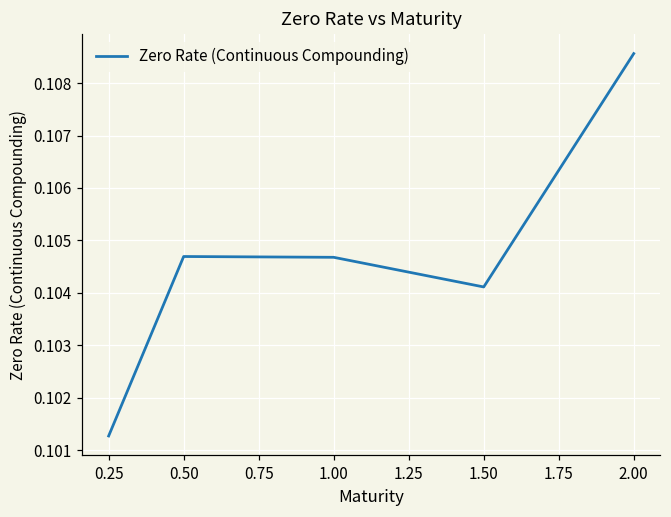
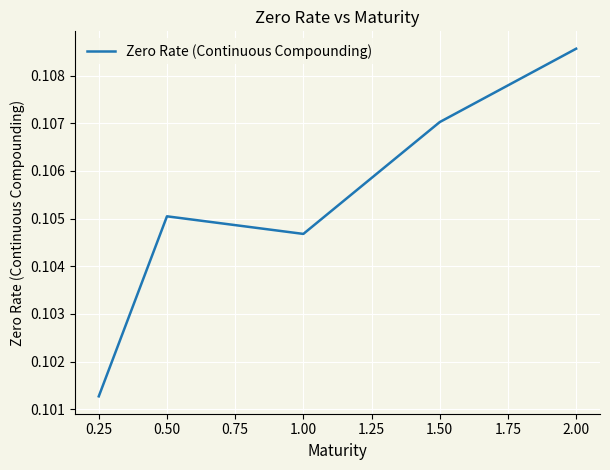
  {
    "0.25": 0.1013,
-   "0.50": 0.1047,
+   "0.50": 0.1050,
    "1.00": 0.1047,
-   "1.50": 0.1041,
+   "1.50": 0.1070,
    "2.00": 0.1086
  }
